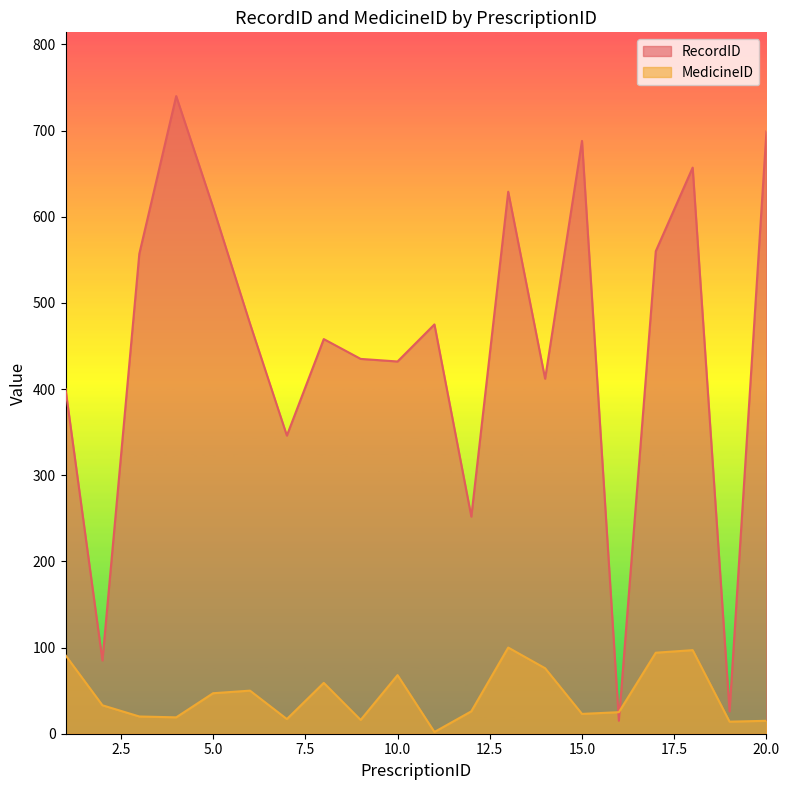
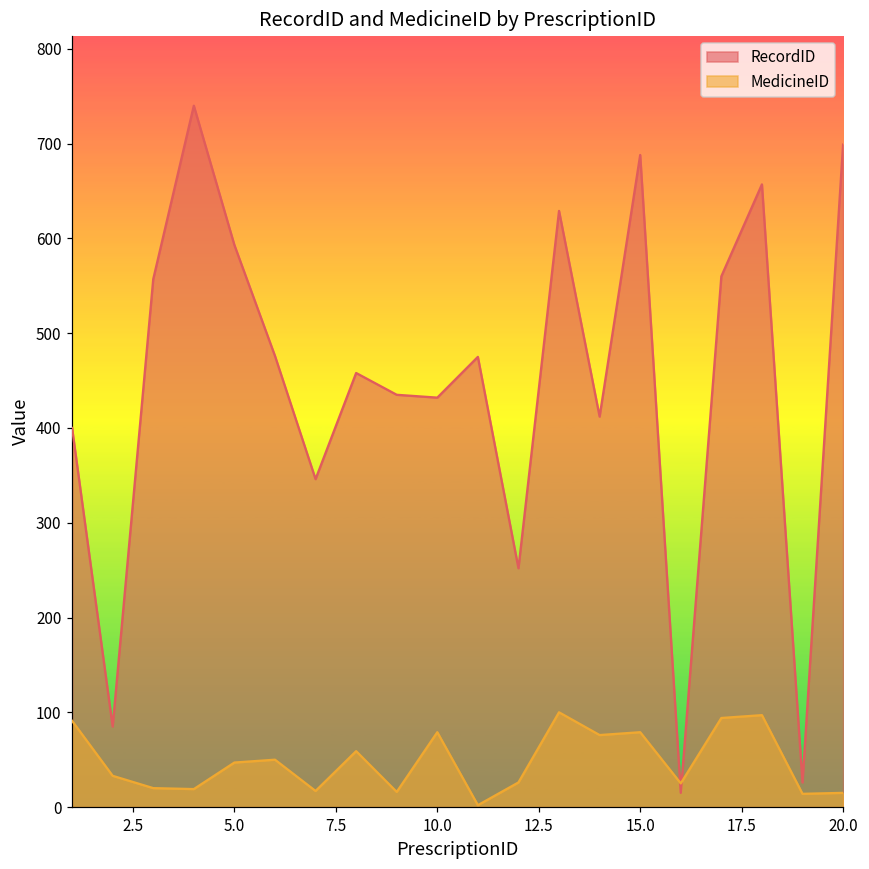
  {
    "RecordID": {
-     "5.0": 610,
+     "5.0": 590,
      "10.0": 430,
      "15.0": 690,
      "20.0": 700
    },
    "MedicineID": {
      "5.0": 50,
-     "10.0": 70,
-     "15.0": 20,
+     "10.0": 80,
+     "15.0": 80,
      "20.0": 20
    }
  }
